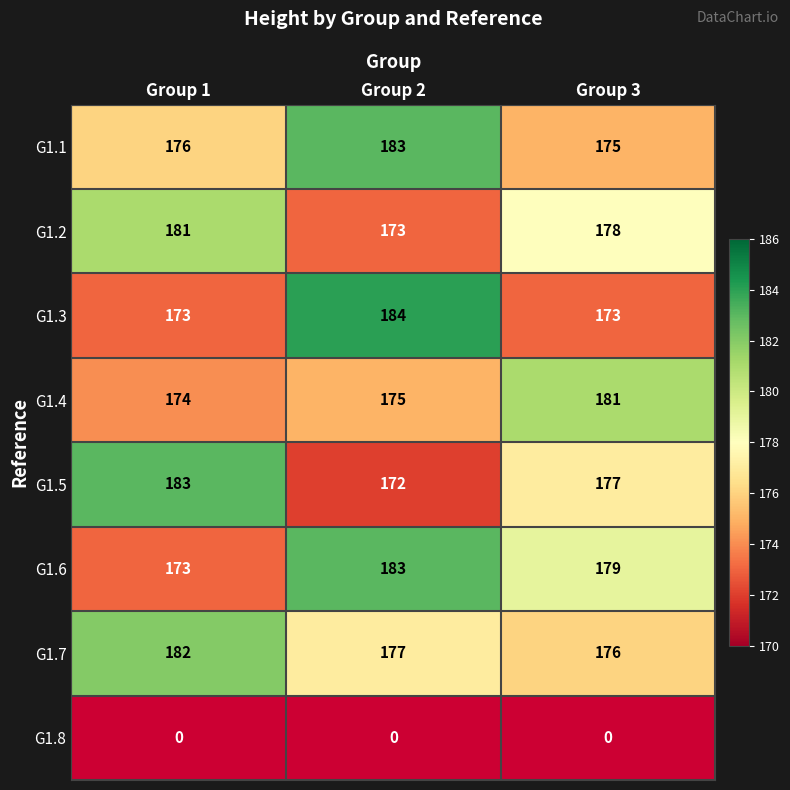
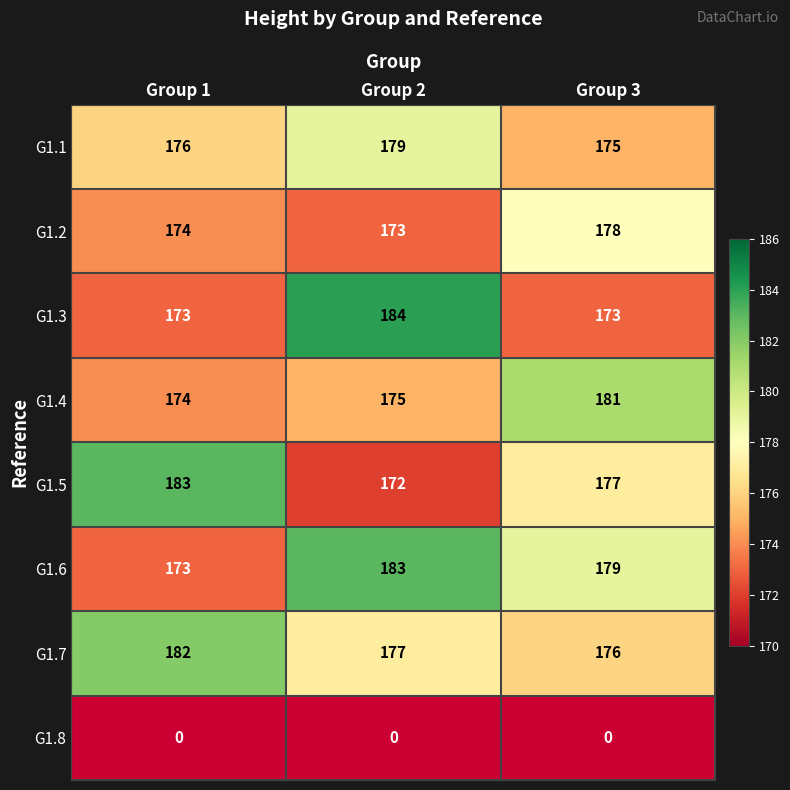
  {
    "G1.1": {
      "Group 1": 176,
-     "Group 2": 183,
+     "Group 2": 179,
      "Group 3": 175
    },
    "G1.2": {
-     "Group 1": 181,
+     "Group 1": 174,
      "Group 2": 173,
      "Group 3": 178
    },
    "G1.3": {
      "Group 1": 173,
      "Group 2": 184,
      "Group 3": 173
    },
    "G1.4": {
      "Group 1": 174,
      "Group 2": 175,
      "Group 3": 181
    },
    "G1.5": {
      "Group 1": 183,
      "Group 2": 172,
      "Group 3": 177
    },
    "G1.6": {
      "Group 1": 173,
      "Group 2": 183,
      "Group 3": 179
    },
    "G1.7": {
      "Group 1": 182,
      "Group 2": 177,
      "Group 3": 176
    }
  }
